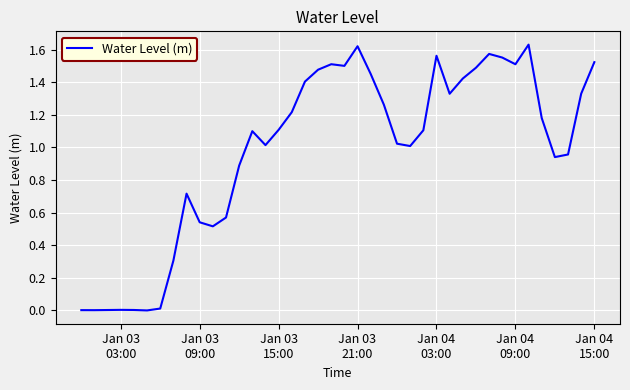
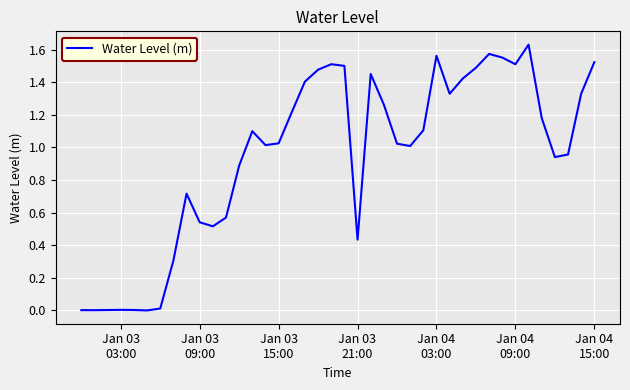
  {
    "Jan 03 03:00": 0.00,
    "Jan 03 09:00": 0.54,
-   "Jan 03 15:00": 1.11,
-   "Jan 03 21:00": 1.62,
+   "Jan 03 15:00": 1.02,
+   "Jan 03 21:00": 0.43,
    "Jan 04 03:00": 1.56,
    "Jan 04 09:00": 1.51,
    "Jan 04 15:00": 1.52
  }
